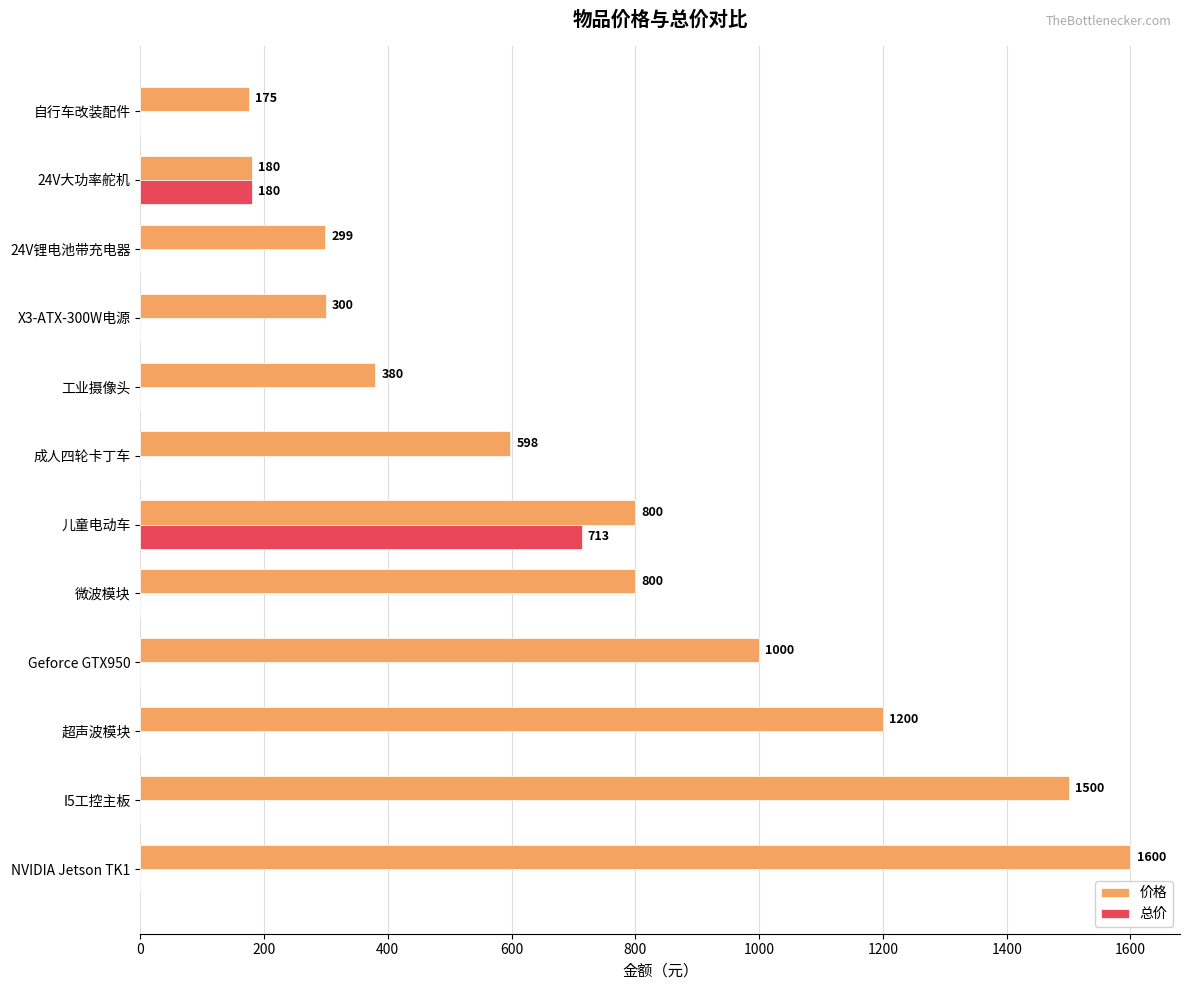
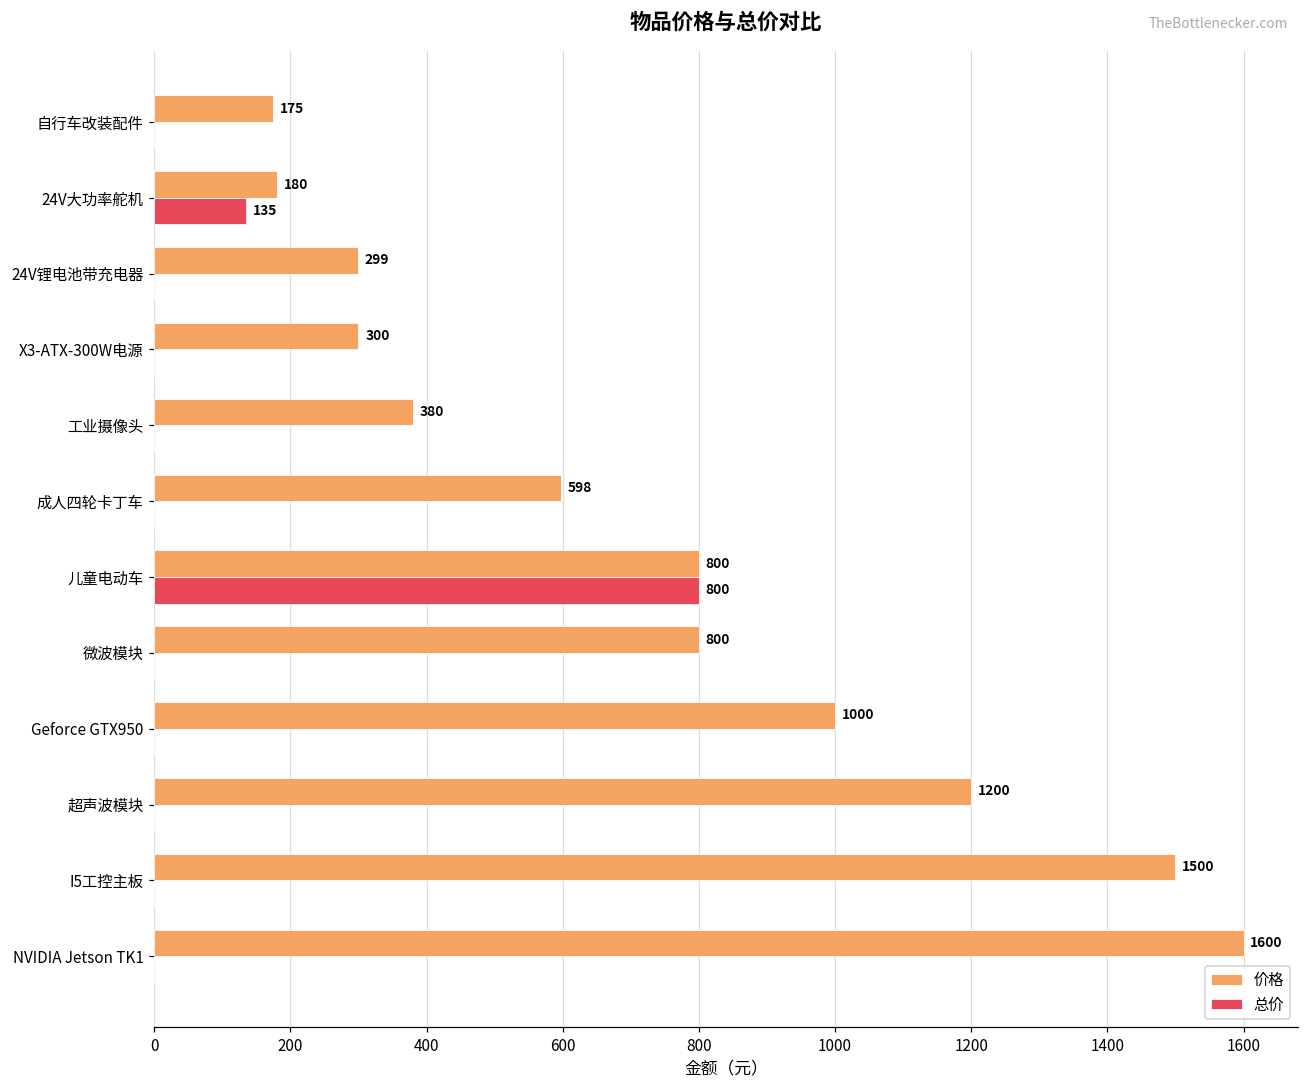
  {
    "价格": {
      "自行车改装配件": 175,
      "24V大功率舵机": 180,
      "24V锂电池带充电器": 299,
      "X3-ATX-300W电源": 300,
      "工业摄像头": 380,
      "成人四轮卡丁车": 598,
      "儿童电动车": 800,
      "微波模块": 800,
      "Geforce GTX950": 1000,
      "超声波模块": 1200,
      "I5工控主板": 1500,
      "NVIDIA Jetson TK1": 1600
    },
    "总价": {
-     "24V大功率舵机": 180,
-     "儿童电动车": 713
+     "24V大功率舵机": 135,
+     "儿童电动车": 800
    }
  }
